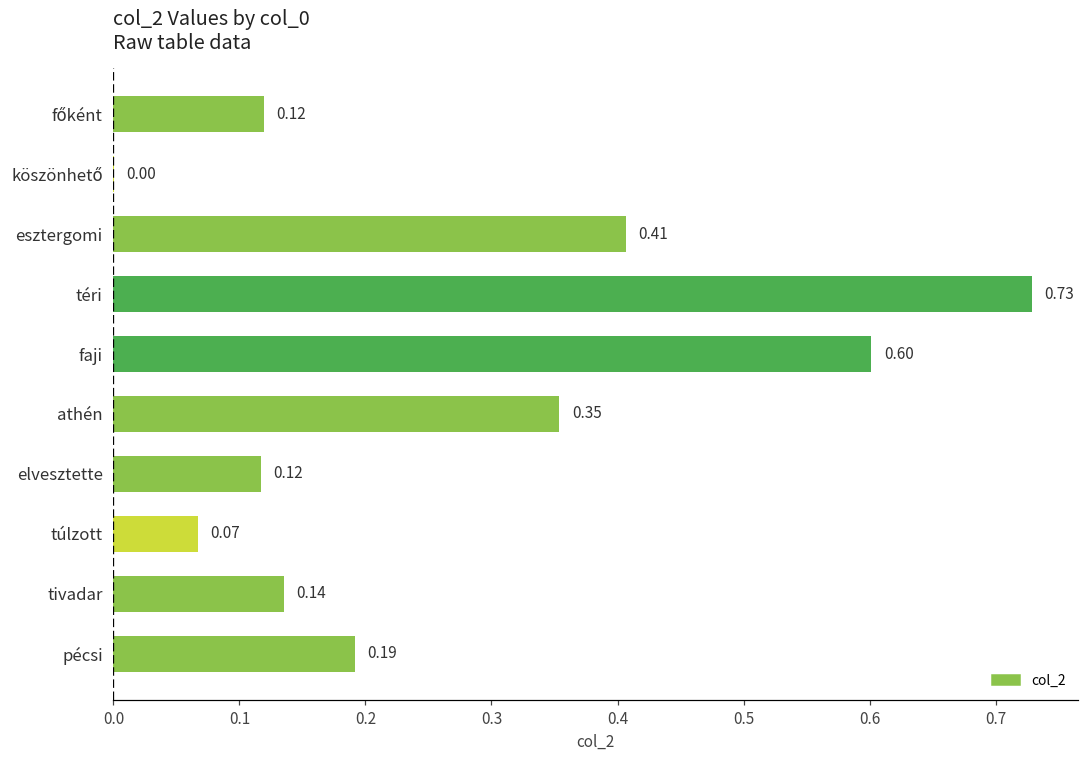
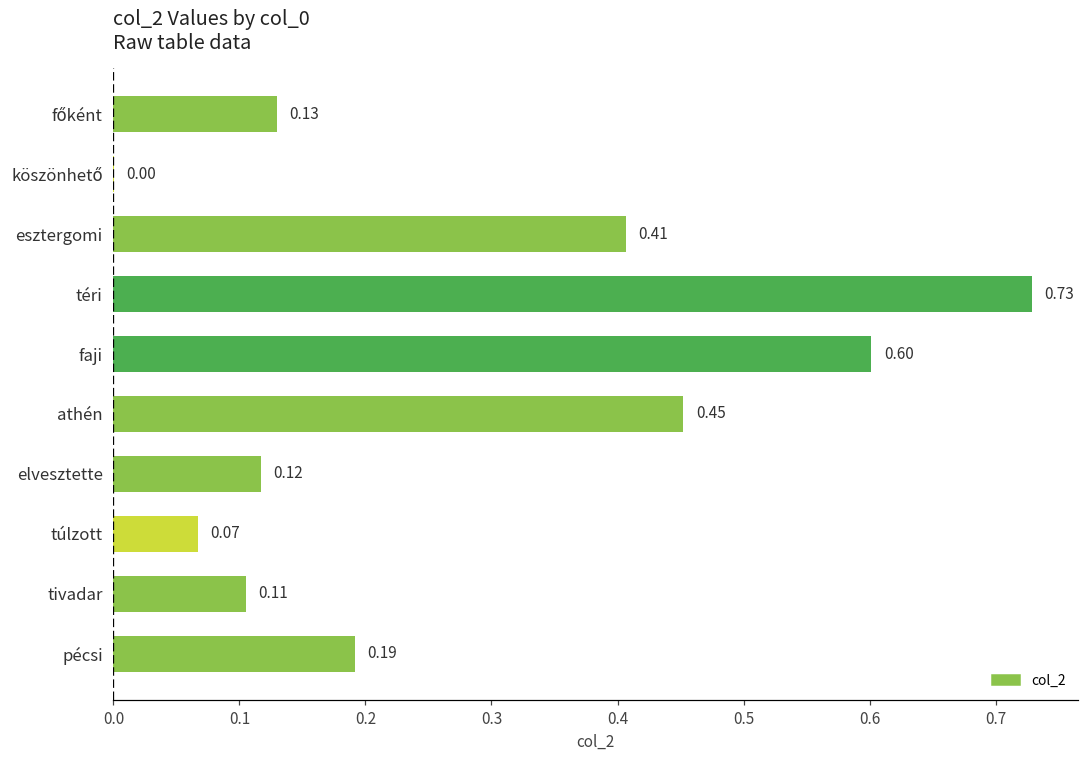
  {
-   "főként": 0.12,
+   "főként": 0.13,
    "köszönhető": 0.00,
    "esztergomi": 0.41,
    "téri": 0.73,
    "faji": 0.60,
-   "athén": 0.35,
+   "athén": 0.45,
    "elvesztette": 0.12,
    "túlzott": 0.07,
-   "tivadar": 0.14,
+   "tivadar": 0.11,
    "pécsi": 0.19
  }
